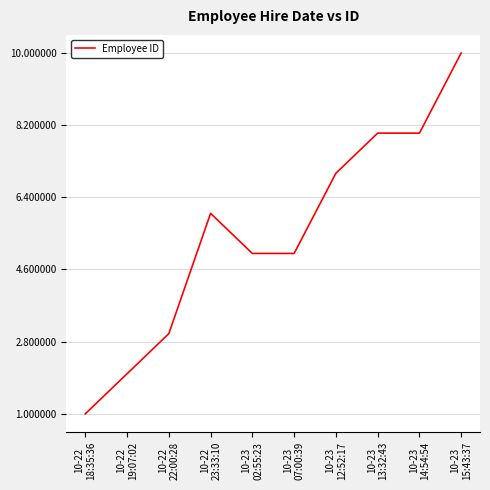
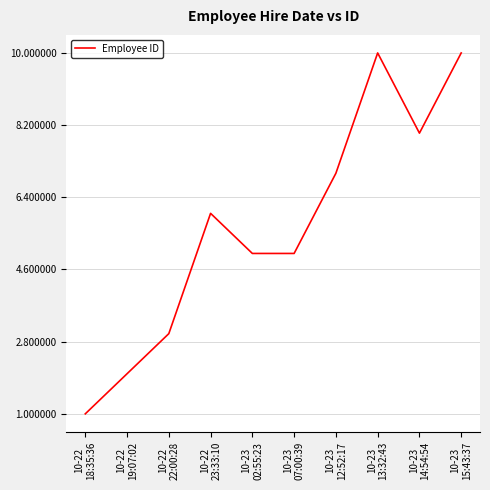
  {
    "10-22 18:35:36": 1,
    "10-22 19:07:02": 2,
    "10-22 22:00:28": 3,
    "10-22 23:33:10": 6,
    "10-23 02:55:23": 5,
    "10-23 07:00:39": 5,
    "10-23 12:52:17": 7,
-   "10-23 13:32:43": 8,
+   "10-23 13:32:43": 10,
    "10-23 14:54:54": 8,
    "10-23 15:43:37": 10
  }
